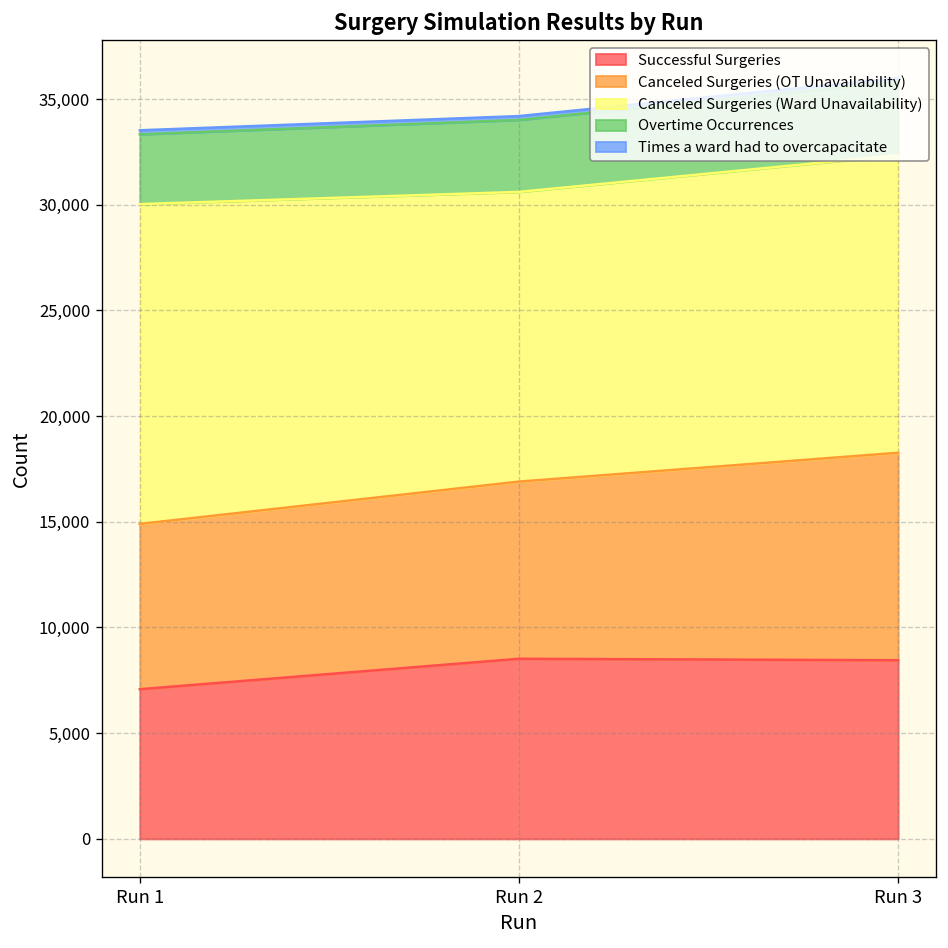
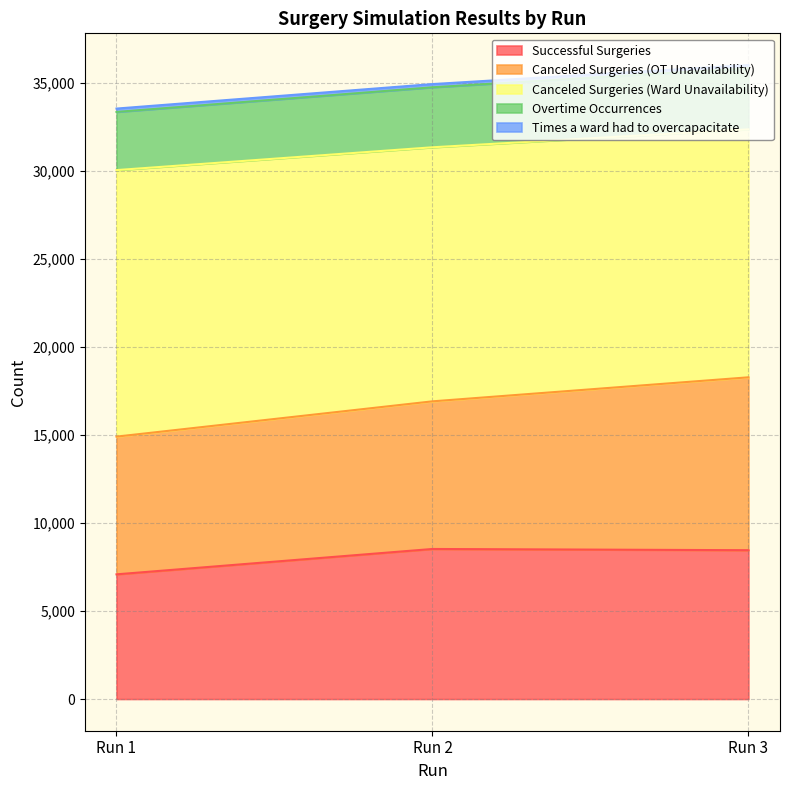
  {
    "Successful Surgeries": {
      "Run 1": "7,100",
      "Run 2": "8,500",
      "Run 3": "8,400"
    },
    "Canceled Surgeries (OT Unavailability)": {
      "Run 1": "7,800",
      "Run 2": "8,400",
      "Run 3": "9,800"
    },
    "Canceled Surgeries (Ward Unavailability)": {
      "Run 1": "15,100",
-     "Run 2": "13,700"
+     "Run 2": "14,400"
    },
    "Overtime Occurrences": {
      "Run 1": "3,300",
      "Run 2": "3,400"
    },
    "Times a ward had to overcapacitate": {
      "Run 1": "200",
      "Run 2": "200"
    }
  }
